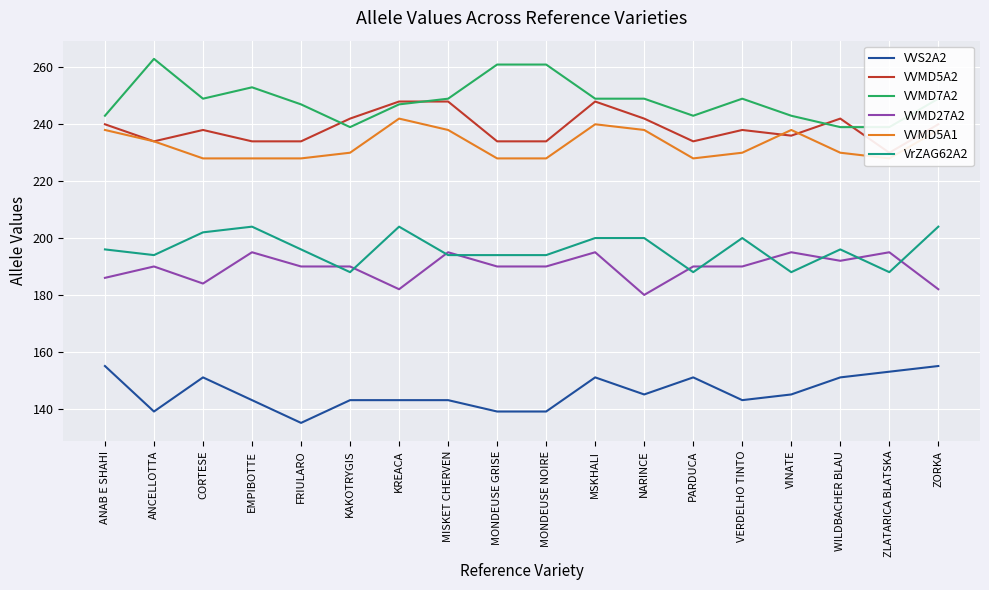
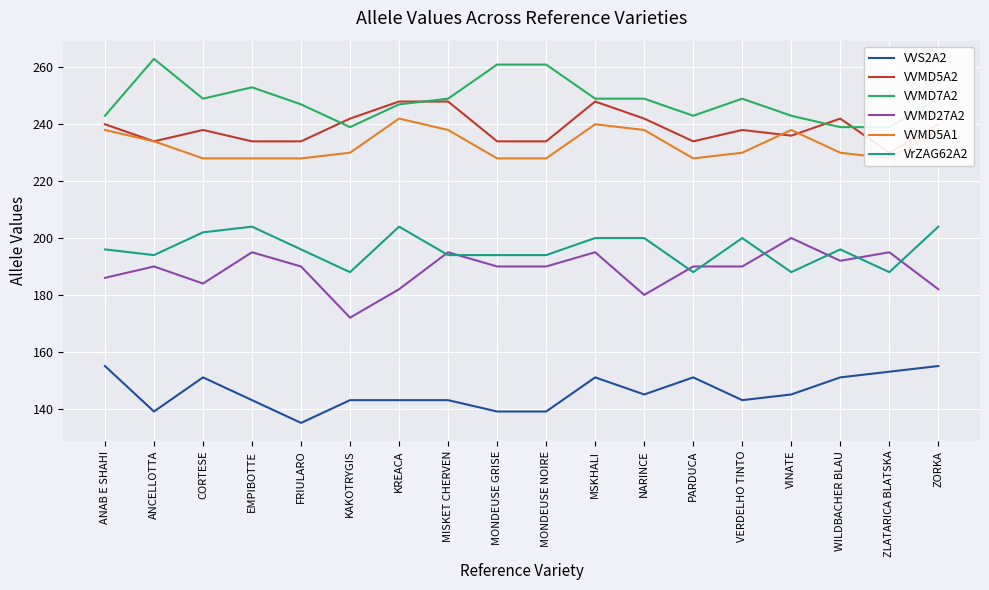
  {
    "VVS2A2": {
      "ANAB E SHAHI": 155,
      "ANCELLOTTA": 139,
      "CORTESE": 151,
      "EMPIBOTTE": 143,
      "FRIULARO": 135,
      "KAKOTRYGIS": 143,
      "KREACA": 143,
      "MISKET CHERVEN": 143,
      "MONDEUSE GRISE": 139,
      "MONDEUSE NOIRE": 139,
      "MSKHALI": 151,
      "NARINCE": 145,
      "PARDUCA": 151,
      "VERDELHO TINTO": 143,
      "VINATE": 145,
      "WILDBACHER BLAU": 151,
      "ZLATARICA BLATSKA": 153,
      "ZORKA": 155
    },
    "VVMD5A2": {
      "ANAB E SHAHI": 240,
      "CORTESE": 238,
      "EMPIBOTTE": 234,
      "FRIULARO": 234,
      "KAKOTRYGIS": 242,
      "KREACA": 248,
      "MISKET CHERVEN": 248,
      "MONDEUSE GRISE": 234,
      "MONDEUSE NOIRE": 234,
      "MSKHALI": 248,
      "NARINCE": 242,
      "PARDUCA": 234,
      "VERDELHO TINTO": 238,
      "VINATE": 236,
      "WILDBACHER BLAU": 242
    },
    "VVMD27A2": {
      "ANAB E SHAHI": 186,
      "ANCELLOTTA": 190,
      "CORTESE": 184,
      "EMPIBOTTE": 195,
      "FRIULARO": 190,
-     "KAKOTRYGIS": 190,
+     "KAKOTRYGIS": 172,
      "KREACA": 182,
      "MISKET CHERVEN": 195,
      "MONDEUSE GRISE": 190,
      "MONDEUSE NOIRE": 190,
      "MSKHALI": 195,
      "NARINCE": 180,
      "PARDUCA": 190,
      "VERDELHO TINTO": 190,
-     "VINATE": 195,
+     "VINATE": 200,
      "WILDBACHER BLAU": 192,
      "ZLATARICA BLATSKA": 195,
      "ZORKA": 182
    },
    "VVMD5A1": {
      "ANAB E SHAHI": 238,
      "CORTESE": 228,
      "EMPIBOTTE": 228,
      "FRIULARO": 228,
      "KAKOTRYGIS": 230,
      "KREACA": 242,
      "MISKET CHERVEN": 238,
      "MONDEUSE GRISE": 228,
      "MONDEUSE NOIRE": 228,
      "MSKHALI": 240,
      "NARINCE": 238,
      "PARDUCA": 228,
      "VERDELHO TINTO": 230,
      "VINATE": 238,
      "WILDBACHER BLAU": 230
    }
  }
